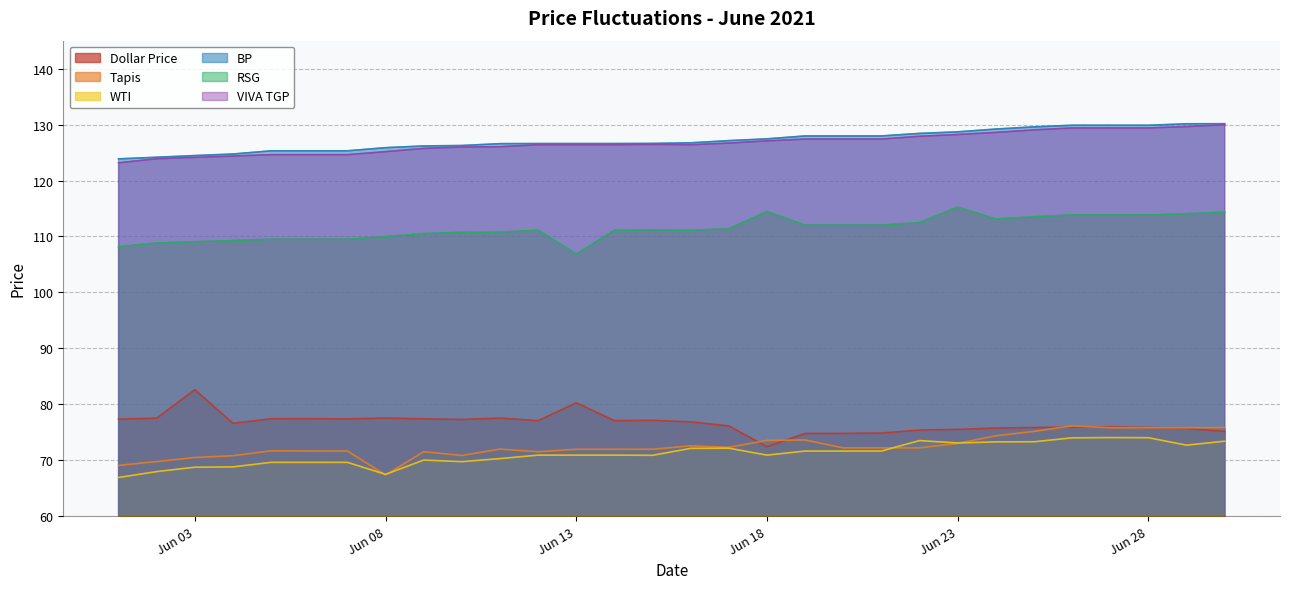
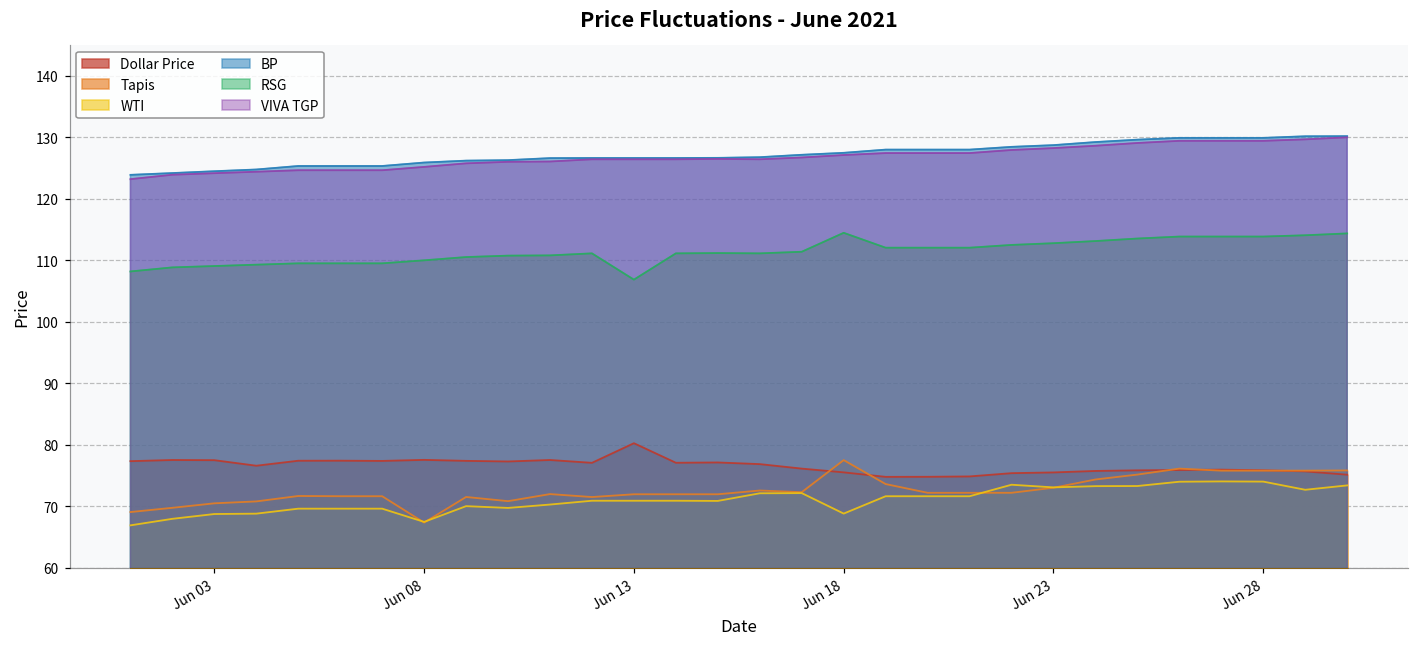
  {
    "Dollar Price": {
-     "Jun 03": 83,
+     "Jun 03": 78,
      "Jun 08": 78,
      "Jun 13": 80,
-     "Jun 18": 72,
+     "Jun 18": 76,
      "Jun 23": 76
    },
    "Tapis": {
      "Jun 03": 70,
      "Jun 13": 72,
-     "Jun 18": 74
+     "Jun 18": 78
    },
    "WTI": {
      "Jun 03": 69,
      "Jun 13": 71,
-     "Jun 18": 71,
+     "Jun 18": 69,
      "Jun 28": 74
    },
    "BP": {
      "Jun 08": 126,
      "Jun 23": 129,
      "Jun 28": 130
    },
    "RSG": {
      "Jun 03": 109,
      "Jun 08": 110,
      "Jun 13": 107,
      "Jun 18": 114,
-     "Jun 23": 115,
+     "Jun 23": 113,
      "Jun 28": 114
    },
    "VIVA TGP": {
      "Jun 08": 125,
      "Jun 23": 128,
      "Jun 28": 129
    }
  }
